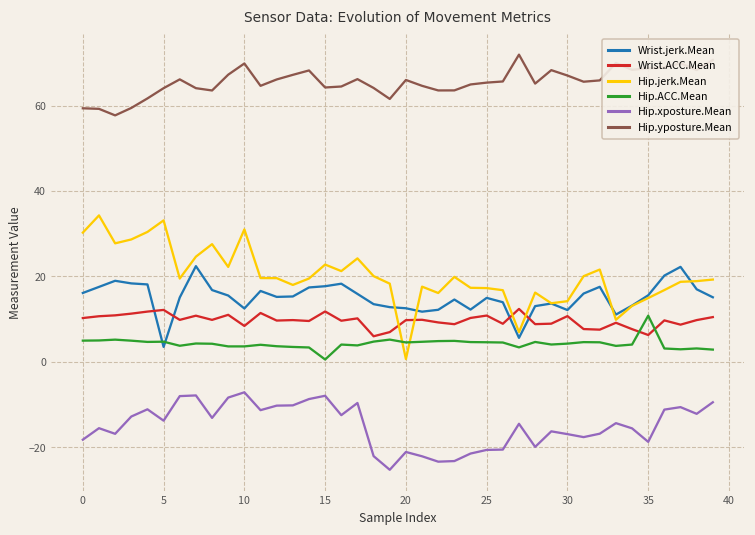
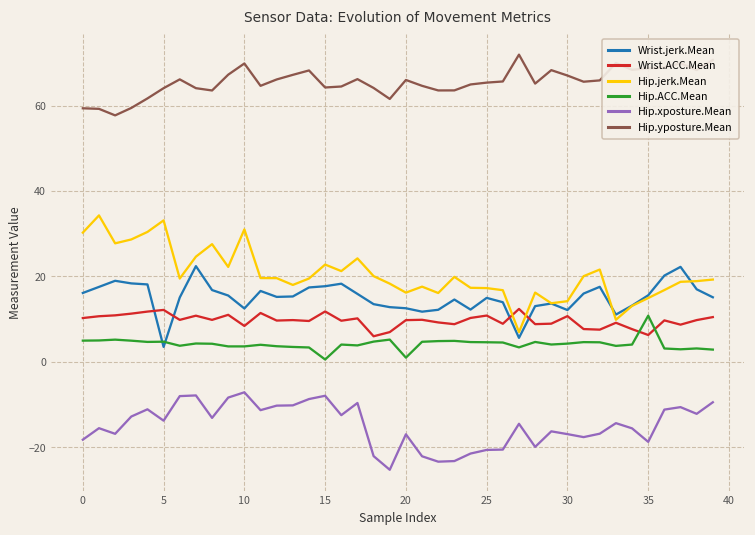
  {
    "Wrist.jerk.Mean": {
      "0": 16,
      "5": 3,
      "10": 12,
      "15": 18,
      "20": 13,
      "25": 15,
      "30": 12,
      "35": 16
    },
    "Wrist.ACC.Mean": {
      "0": 10,
      "5": 12,
      "10": 8,
      "15": 12,
      "20": 10,
      "25": 11,
      "30": 11,
      "35": 6
    },
    "Hip.jerk.Mean": {
      "0": 30,
      "5": 33,
      "10": 31,
      "15": 23,
-     "20": 1,
+     "20": 16,
      "25": 17,
      "30": 14,
      "35": 15
    },
    "Hip.ACC.Mean": {
      "0": 5,
      "5": 5,
      "10": 4,
      "15": 1,
-     "20": 5,
+     "20": 1,
      "25": 5,
      "30": 4,
      "35": 11
    },
    "Hip.xposture.Mean": {
      "0": -18,
      "5": -14,
      "10": -7,
      "15": -8,
-     "20": -21,
+     "20": -17,
      "25": -21,
      "30": -17,
      "35": -19
    },
    "Hip.yposture.Mean": {
      "0": 59,
      "5": 64,
      "10": 70,
      "15": 64,
      "20": 66,
      "25": 65,
      "30": 67
    }
  }
